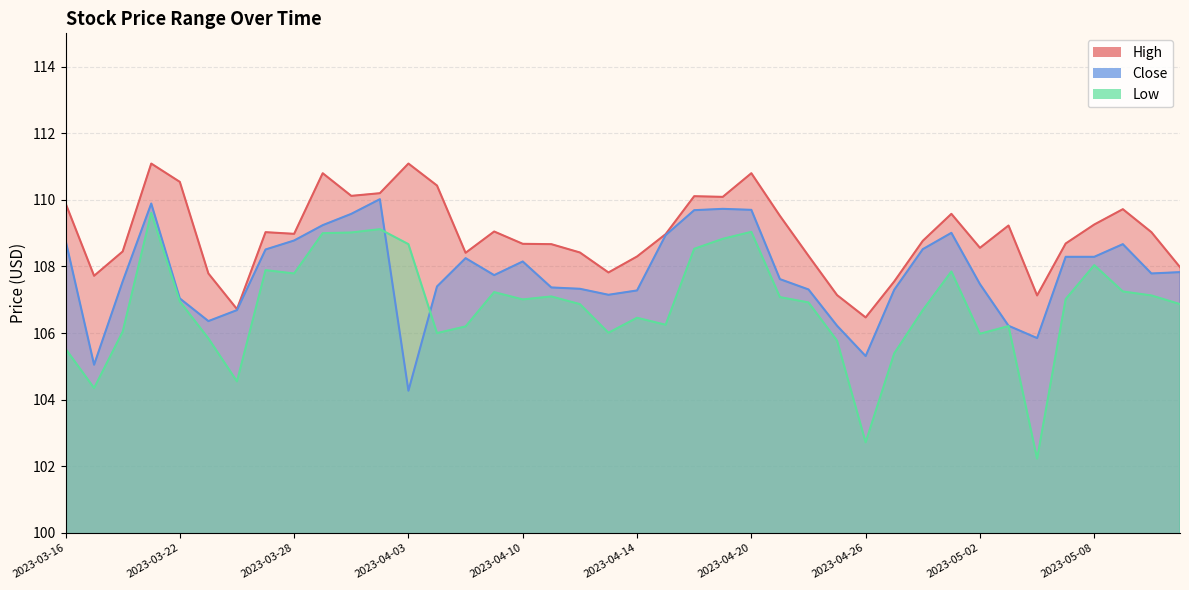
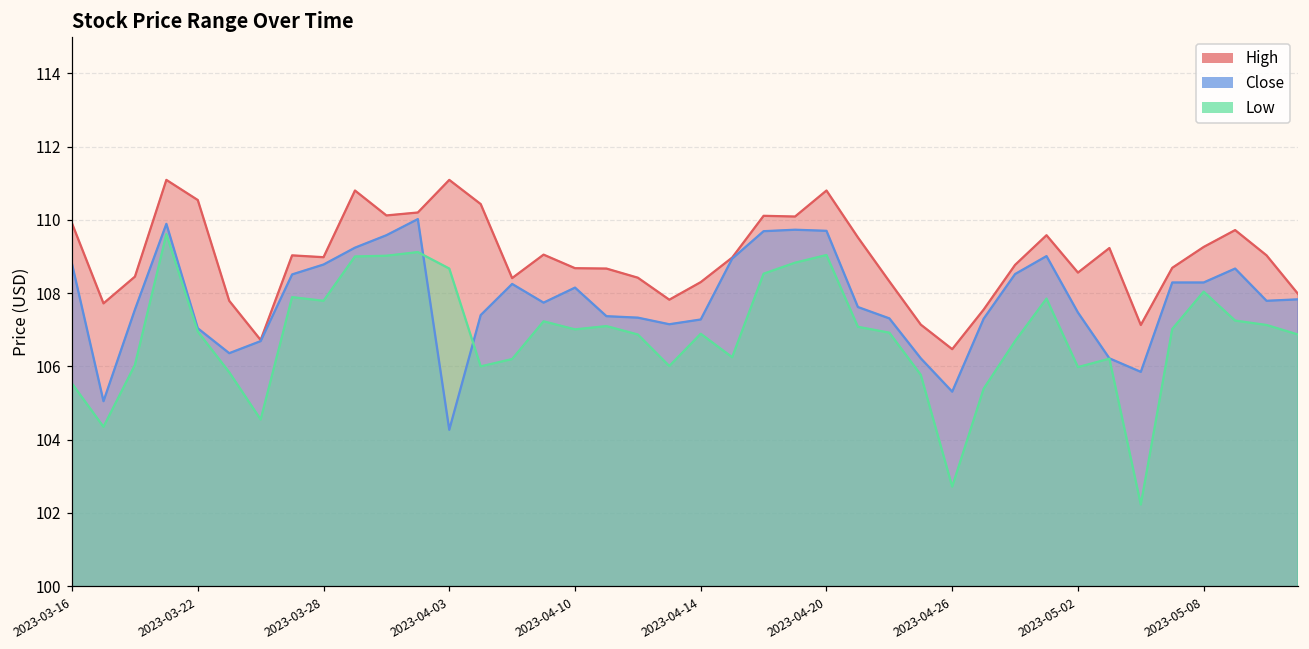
  {
    "High": {
      "2023-03-16": 109.9,
      "2023-03-22": 110.5,
      "2023-03-28": 109.0,
      "2023-04-03": 111.1,
      "2023-04-10": 108.7,
      "2023-04-14": 108.3,
      "2023-04-20": 110.8,
      "2023-04-26": 106.5,
      "2023-05-02": 108.6,
      "2023-05-08": 109.3
    },
    "Close": {
      "2023-03-16": 108.8,
      "2023-03-22": 107.0,
      "2023-03-28": 108.8,
      "2023-04-03": 104.3,
      "2023-04-10": 108.2,
      "2023-04-14": 107.3,
      "2023-04-20": 109.7,
      "2023-04-26": 105.3,
      "2023-05-02": 107.5,
      "2023-05-08": 108.3
    },
    "Low": {
      "2023-03-16": 105.5,
      "2023-03-22": 107.0,
      "2023-03-28": 107.8,
      "2023-04-03": 108.7,
      "2023-04-10": 107.0,
-     "2023-04-14": 106.5,
+     "2023-04-14": 106.9,
      "2023-04-20": 109.0,
      "2023-04-26": 102.7,
      "2023-05-02": 106.0,
      "2023-05-08": 108.0
    }
  }
